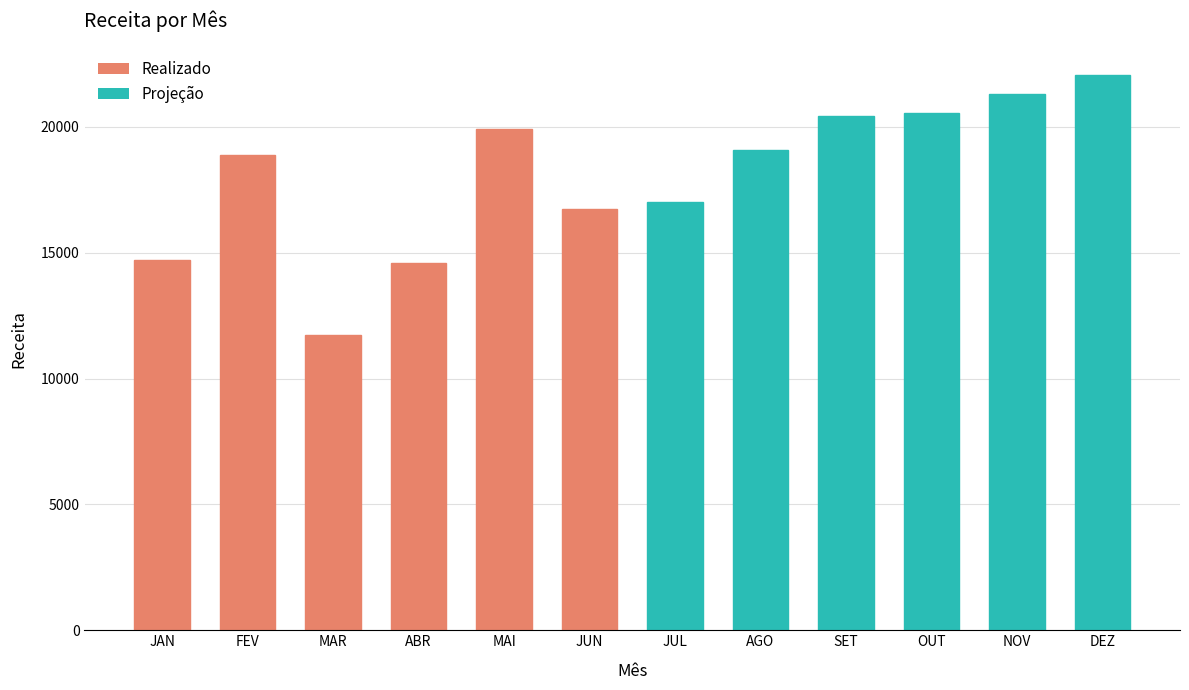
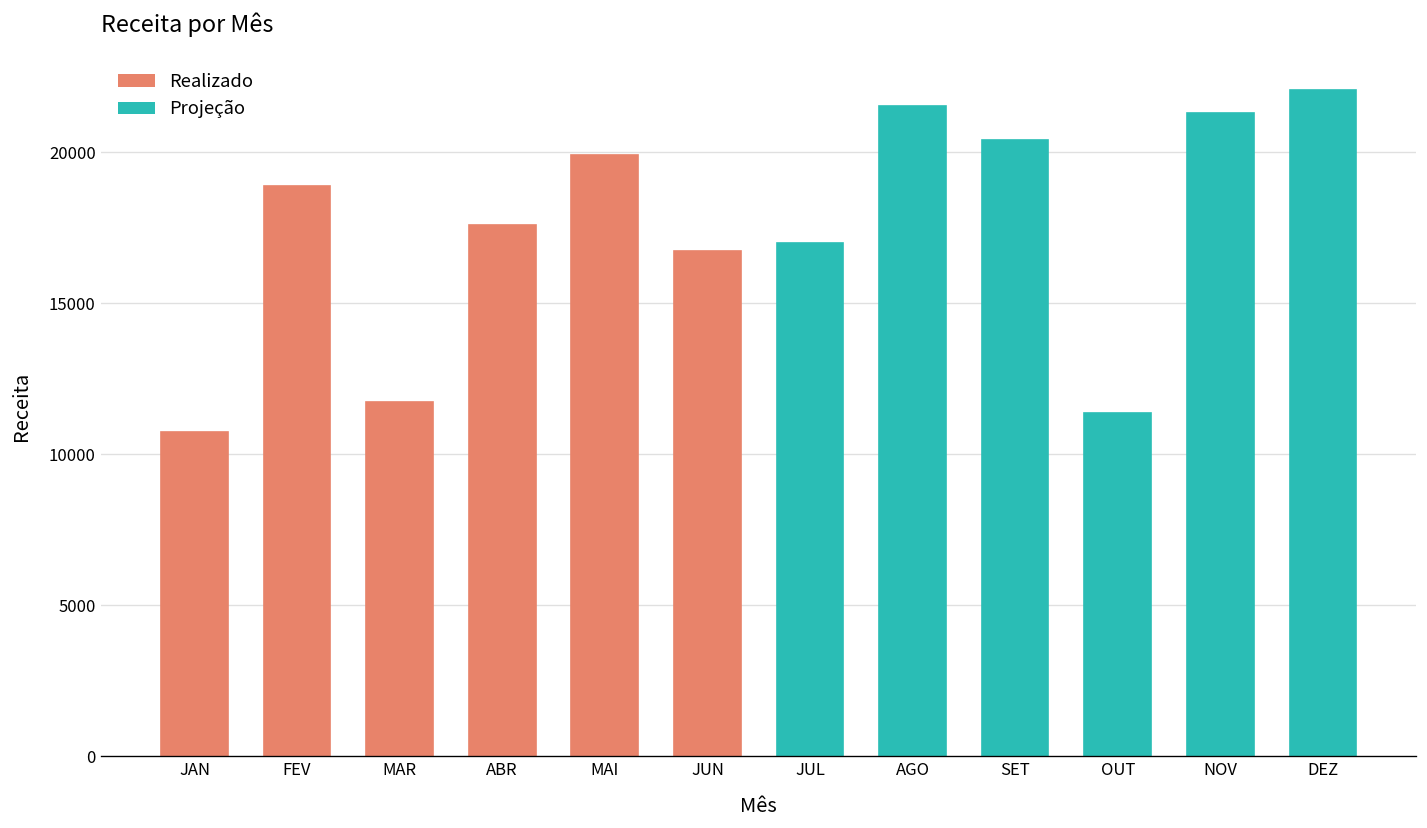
  {
-   "JAN": 14700,
+   "JAN": 10700,
    "FEV": 18900,
    "MAR": 11700,
-   "ABR": 14600,
+   "ABR": 17600,
    "MAI": 19900,
    "JUN": 16700,
    "JUL": 17000,
-   "AGO": 19100,
+   "AGO": 21500,
    "SET": 20400,
-   "OUT": 20600,
+   "OUT": 11400,
    "NOV": 21300,
    "DEZ": 22100
  }
